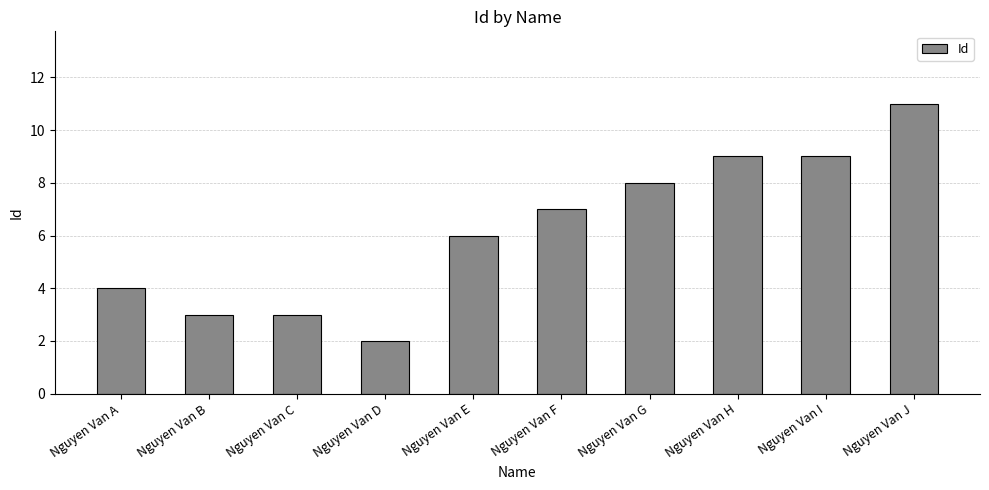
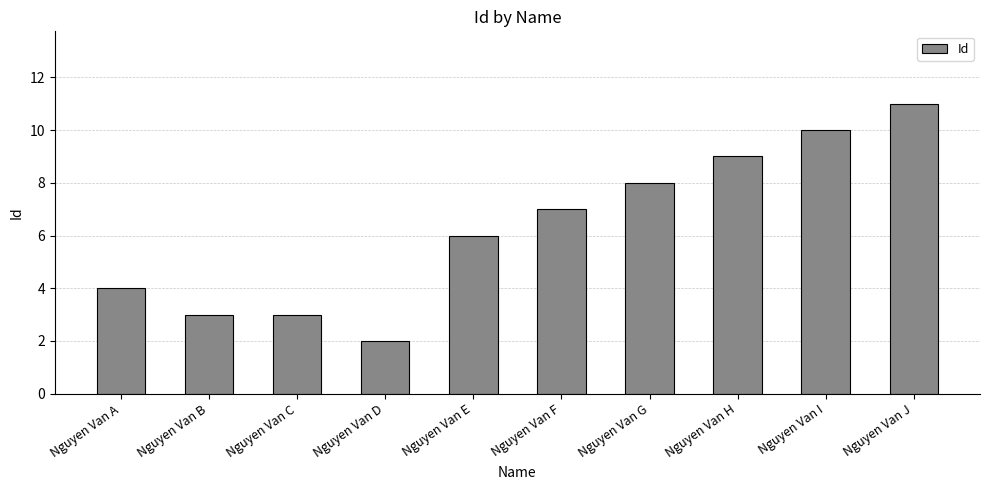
  {
    "Nguyen Van A": 4,
    "Nguyen Van B": 3,
    "Nguyen Van C": 3,
    "Nguyen Van D": 2,
    "Nguyen Van E": 6,
    "Nguyen Van F": 7,
    "Nguyen Van G": 8,
    "Nguyen Van H": 9,
-   "Nguyen Van I": 9,
+   "Nguyen Van I": 10,
    "Nguyen Van J": 11
  }
